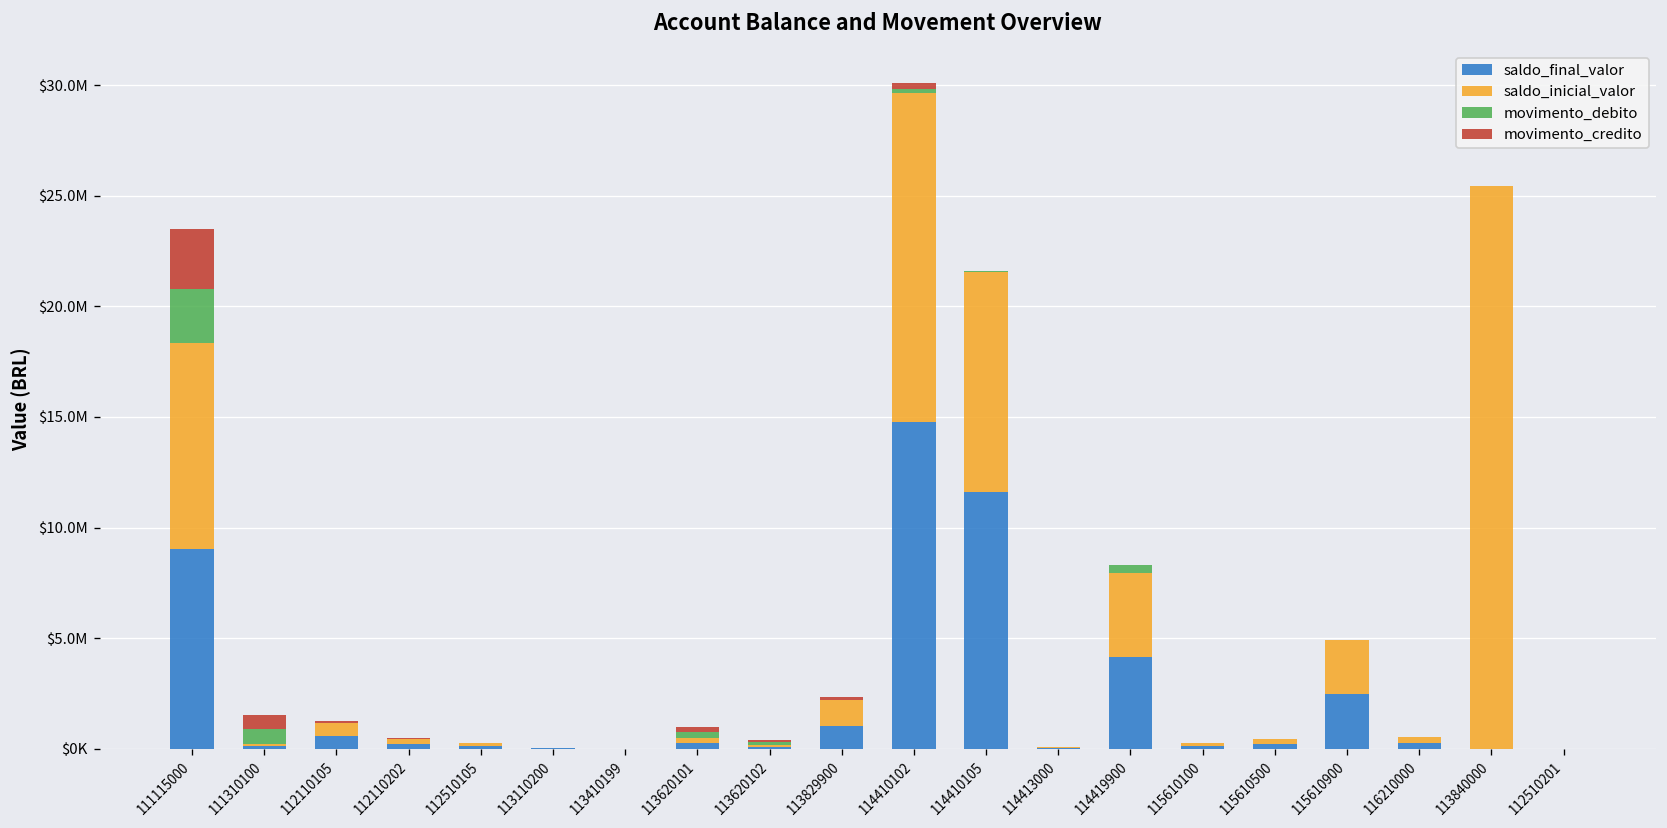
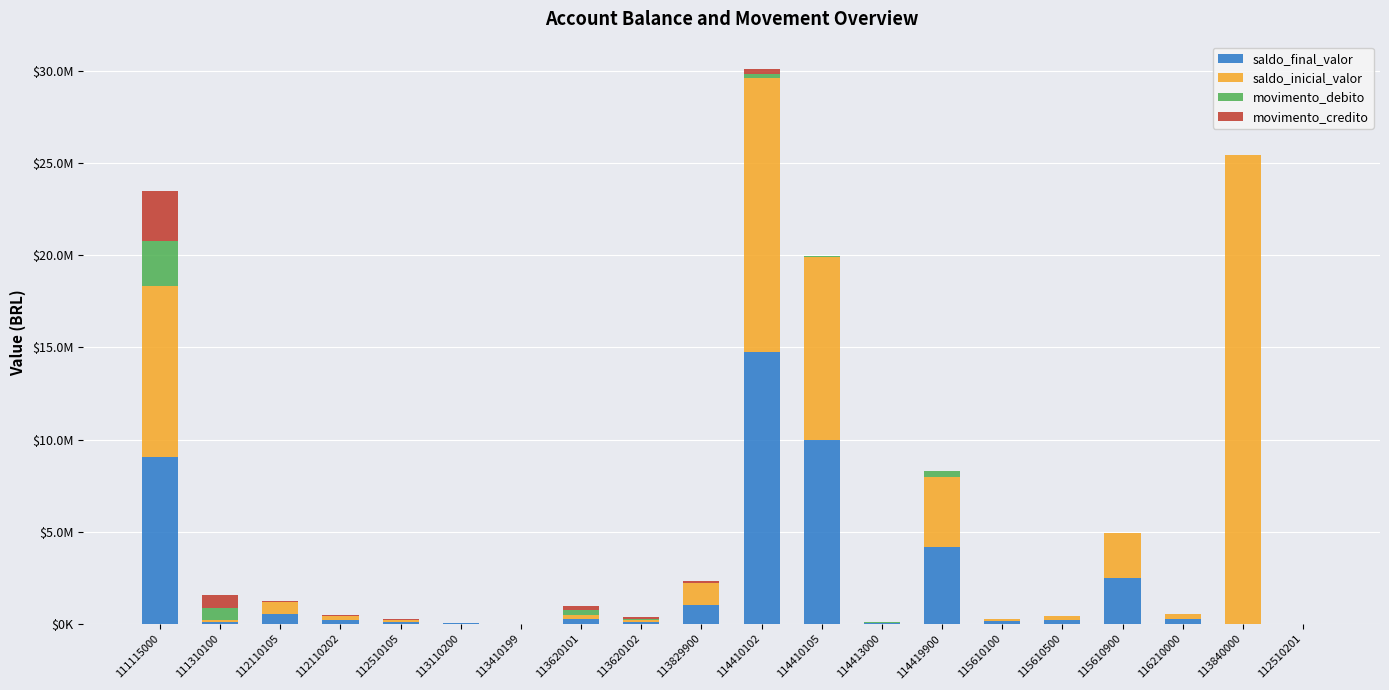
  {
    "saldo_final_valor": {
      "111115000": "$9000000",
      "112110105": "$600000",
      "112110202": "$200000",
      "113620101": "$200000",
      "113829900": "$1000000",
      "114410102": "$14800000",
-     "114410105": "$11600000",
+     "114410105": "$10000000",
      "114419900": "$4200000",
      "115610100": "$100000",
      "115610500": "$200000",
      "115610900": "$2500000",
      "116210000": "$300000"
    },
    "saldo_inicial_valor": {
      "111115000": "$9300000",
      "112110105": "$600000",
      "112110202": "$200000",
      "113620101": "$200000",
      "113829900": "$1200000",
      "114410102": "$14900000",
      "114410105": "$9900000",
      "114419900": "$3800000",
      "115610100": "$100000",
      "115610500": "$200000",
      "115610900": "$2500000",
      "116210000": "$300000",
      "113840000": "$25400000"
    },
    "movimento_debito": {
      "111115000": "$2400000",
      "111310100": "$700000",
      "112110105": "$0",
      "112110202": "$0",
      "112510105": "$0",
      "113620101": "$200000",
      "113829900": "$0",
      "114410102": "$200000",
      "114419900": "$400000",
      "115610100": "$0",
      "115610500": "$0",
      "115610900": "$0",
      "116210000": "$0",
      "113840000": "$0",
      "112510201": "$0"
    },
    "movimento_credito": {
      "111115000": "$2700000",
      "111310100": "$700000",
      "113620101": "$200000",
      "114410102": "$300000",
      "114419900": "$0",
      "115610100": "$0",
      "115610500": "$0",
      "115610900": "$0",
      "116210000": "$0",
      "113840000": "$0",
      "112510201": "$0"
    }
  }
